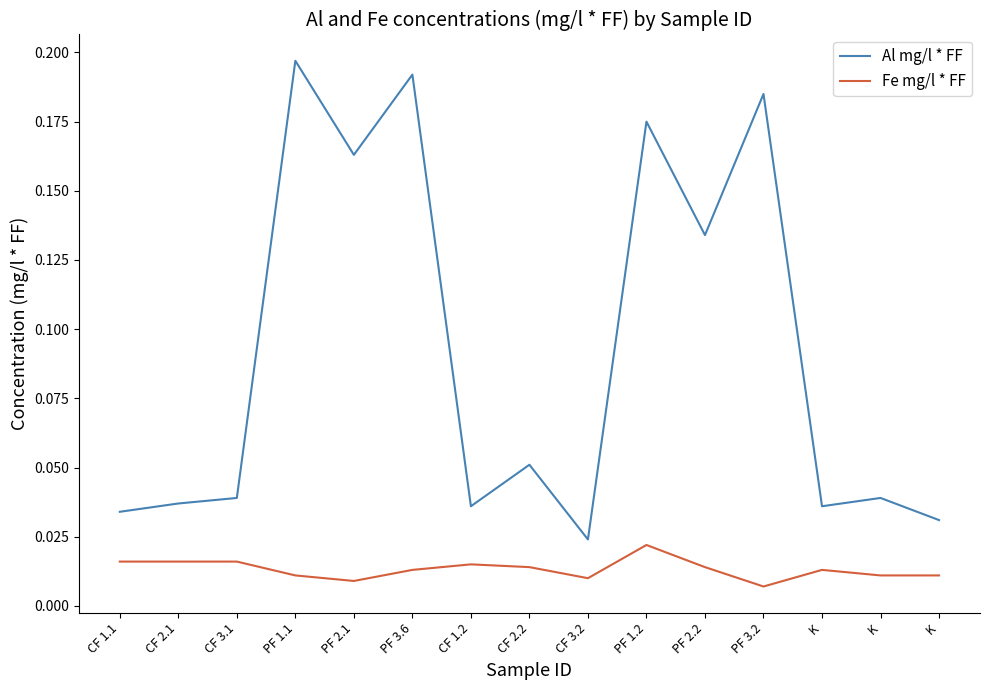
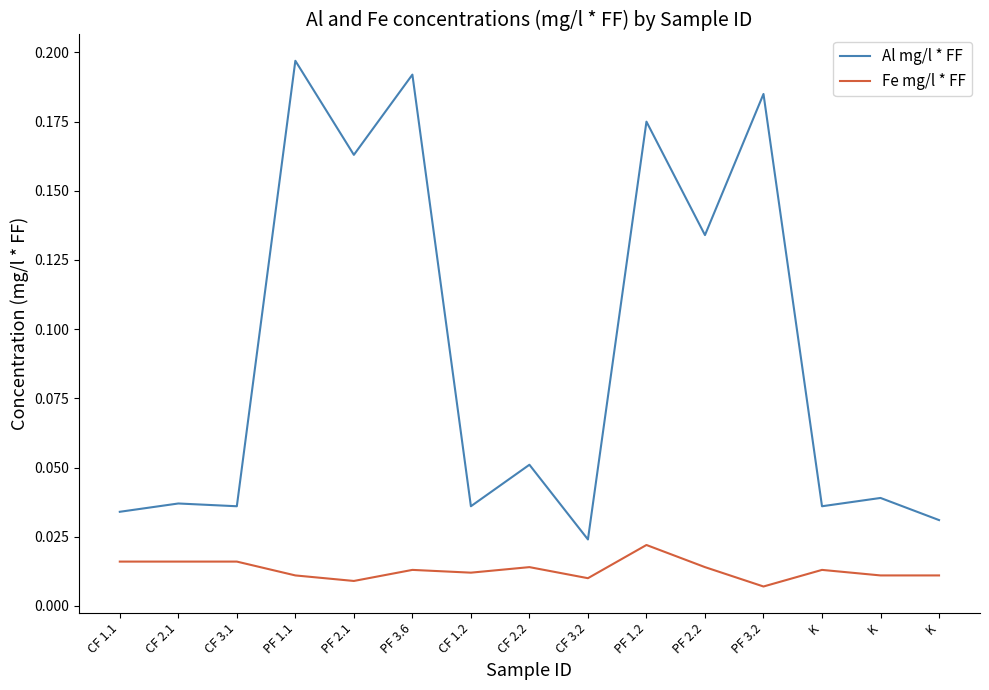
  {
    "Al mg/l * FF": {
      "CF 1.1": 0.034,
      "CF 2.1": 0.037,
-     "CF 3.1": 0.039,
+     "CF 3.1": 0.036,
      "PF 1.1": 0.197,
      "PF 2.1": 0.163,
      "PF 3.6": 0.192,
      "CF 1.2": 0.036,
      "CF 2.2": 0.051,
      "CF 3.2": 0.024,
      "PF 1.2": 0.175,
      "PF 2.2": 0.134,
      "PF 3.2": 0.185
    },
    "Fe mg/l * FF": {
      "CF 1.1": 0.016,
      "CF 2.1": 0.016,
      "CF 3.1": 0.016,
      "PF 1.1": 0.011,
      "PF 2.1": 0.009,
      "PF 3.6": 0.013,
-     "CF 1.2": 0.015,
+     "CF 1.2": 0.012,
      "CF 2.2": 0.014,
      "CF 3.2": 0.010,
      "PF 1.2": 0.022,
      "PF 2.2": 0.014,
      "PF 3.2": 0.007
    }
  }
